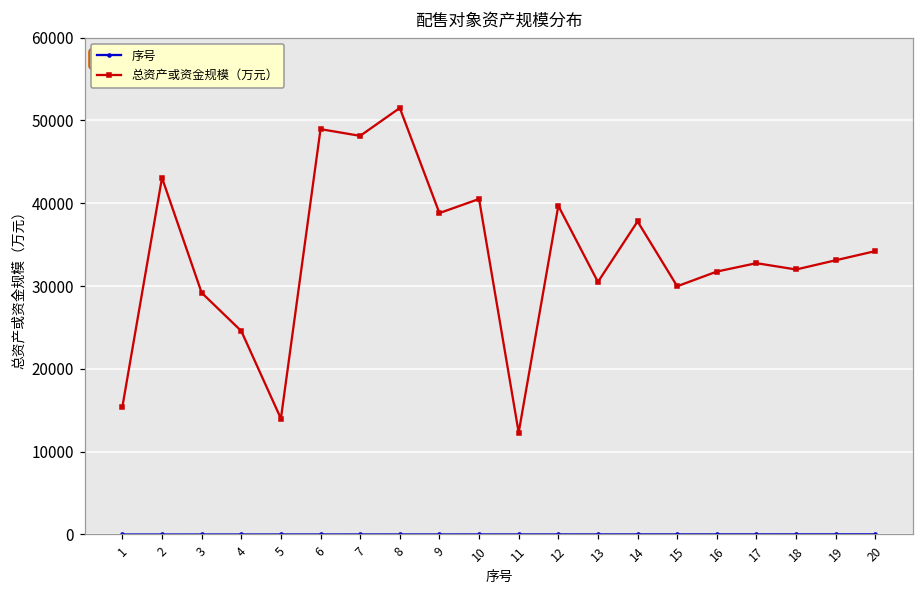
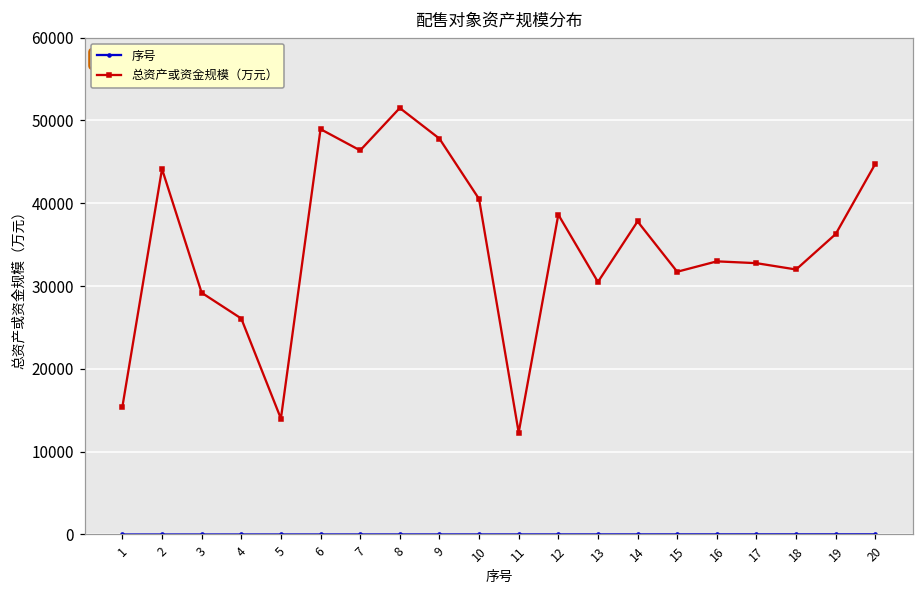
  {
    "序号": {
      "1": 0,
      "2": 0,
      "3": 0,
      "4": 0,
      "5": 0,
      "6": 0,
      "7": 0,
      "8": 0,
      "9": 0,
      "10": 0,
      "11": 0,
      "12": 0,
      "13": 0,
      "14": 0,
      "15": 0,
      "16": 0,
      "17": 0,
      "18": 0,
      "19": 0,
      "20": 0
    },
    "总资产或资金规模（万元）": {
      "1": 15000,
-     "2": 43000,
+     "2": 44000,
      "3": 29000,
-     "4": 25000,
+     "4": 26000,
      "5": 14000,
      "6": 49000,
-     "7": 48000,
+     "7": 46000,
      "8": 51000,
-     "9": 39000,
+     "9": 48000,
      "10": 41000,
      "11": 12000,
-     "12": 40000,
+     "12": 39000,
      "13": 30000,
      "14": 38000,
-     "15": 30000,
-     "16": 32000,
+     "15": 32000,
+     "16": 33000,
      "17": 33000,
      "18": 32000,
-     "19": 33000,
-     "20": 34000
+     "19": 36000,
+     "20": 45000
    }
  }
